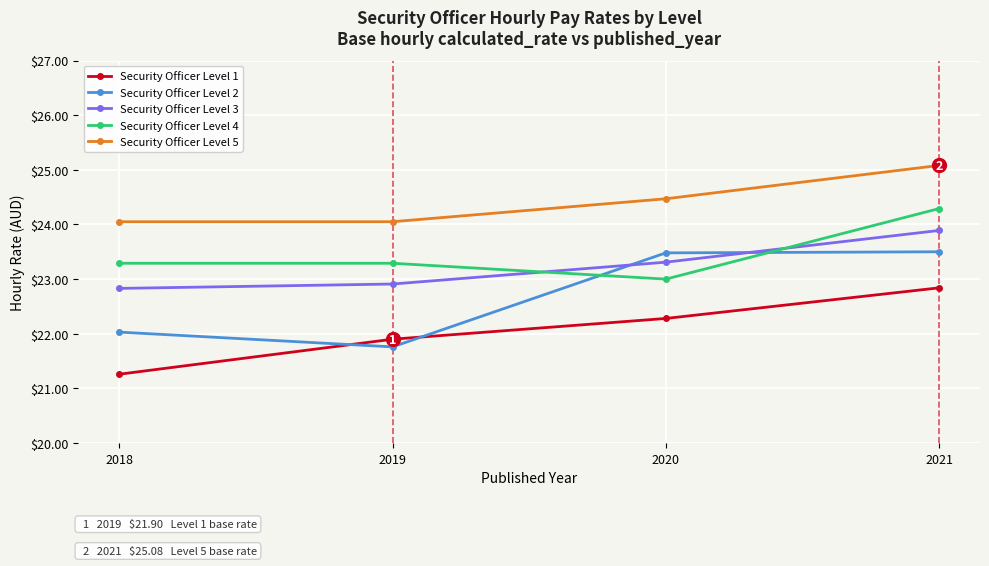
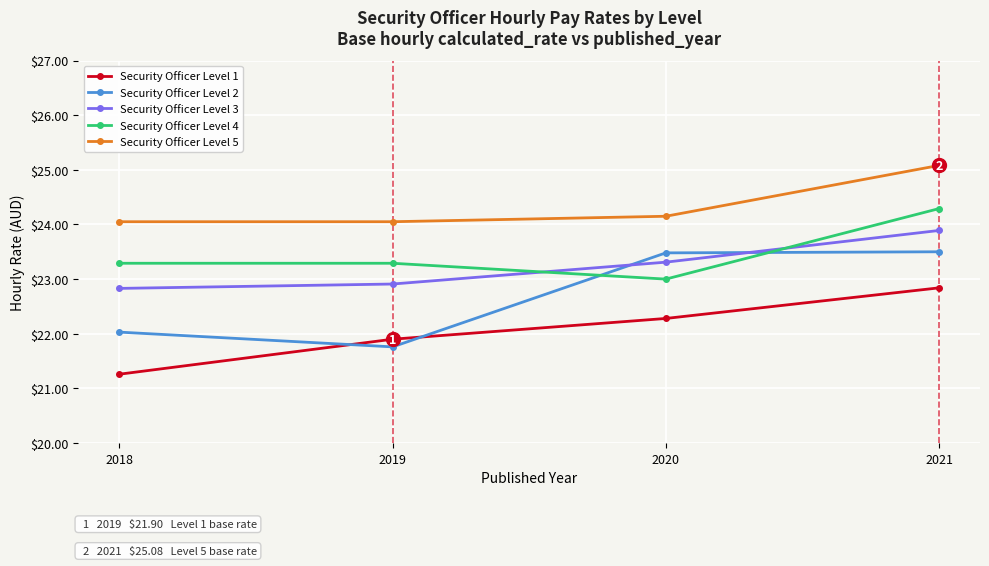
  {
    "Security Officer Level 2": {
      "2018": "$22.0",
      "2019": "$21.8",
      "2020": "$23.5",
      "2021": "$23.5"
    },
    "Security Officer Level 3": {
      "2018": "$22.8",
      "2019": "$22.9",
      "2020": "$23.3",
      "2021": "$23.9"
    },
    "Security Officer Level 4": {
      "2018": "$23.3",
      "2019": "$23.3",
      "2020": "$23.0",
      "2021": "$24.3"
    },
    "Security Officer Level 5": {
      "2018": "$24.1",
      "2019": "$24.1",
-     "2020": "$24.5"
+     "2020": "$24.2"
    }
  }
